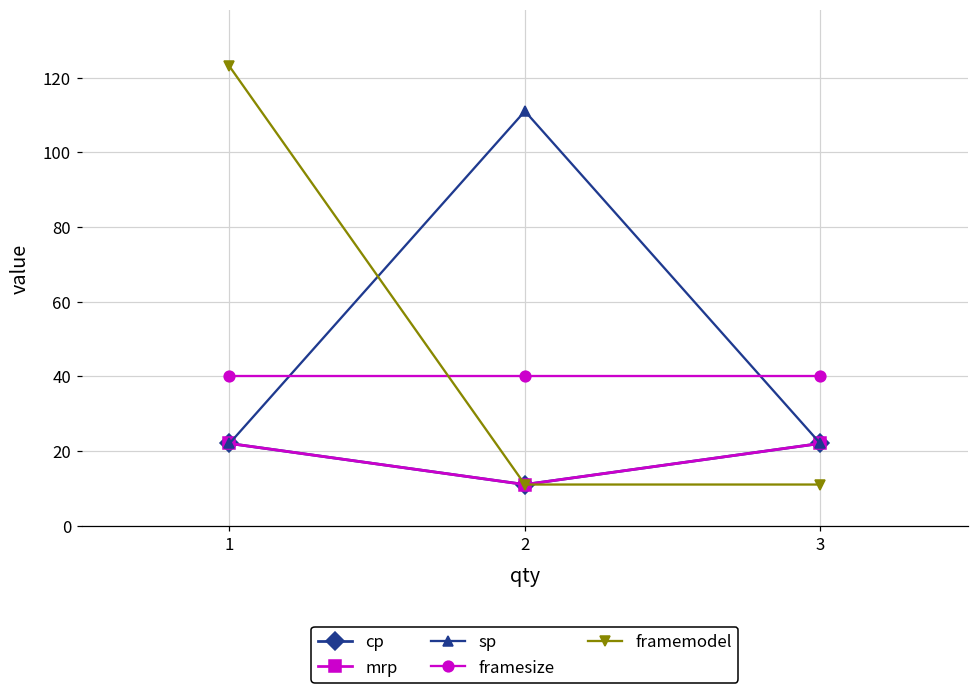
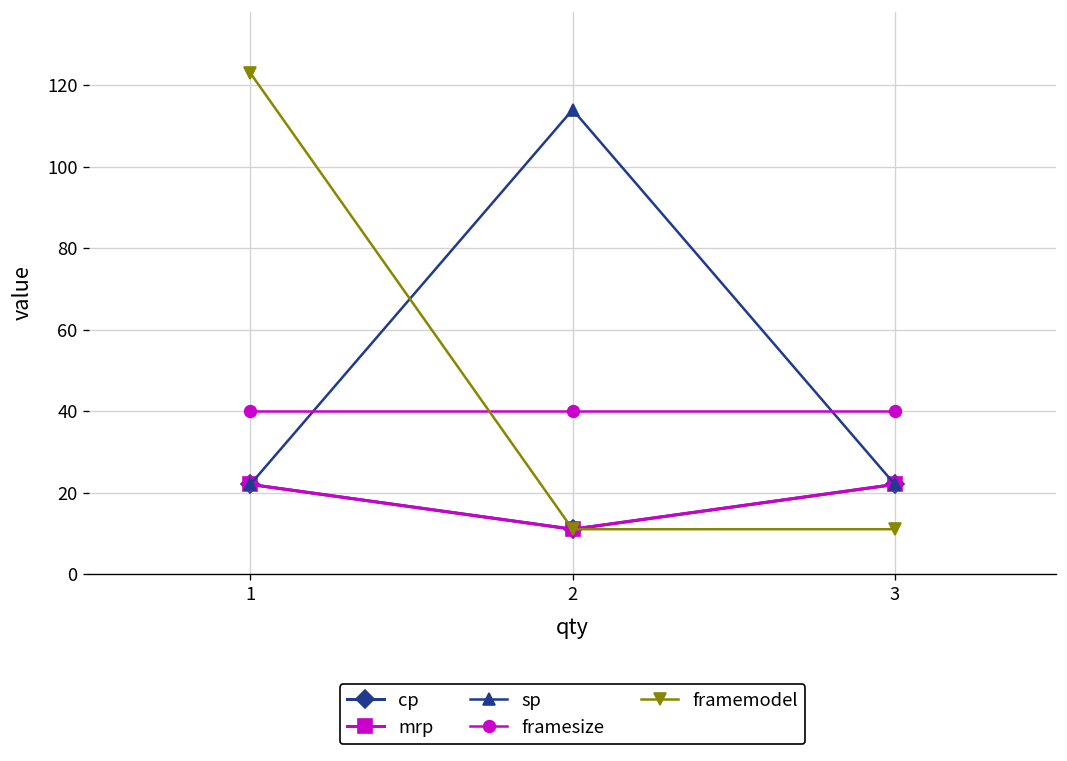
  {
    "sp": {
-     "2": 111
+     "2": 114
    },
    "framemodel": {
      "1": 123,
      "3": 11
    }
  }
